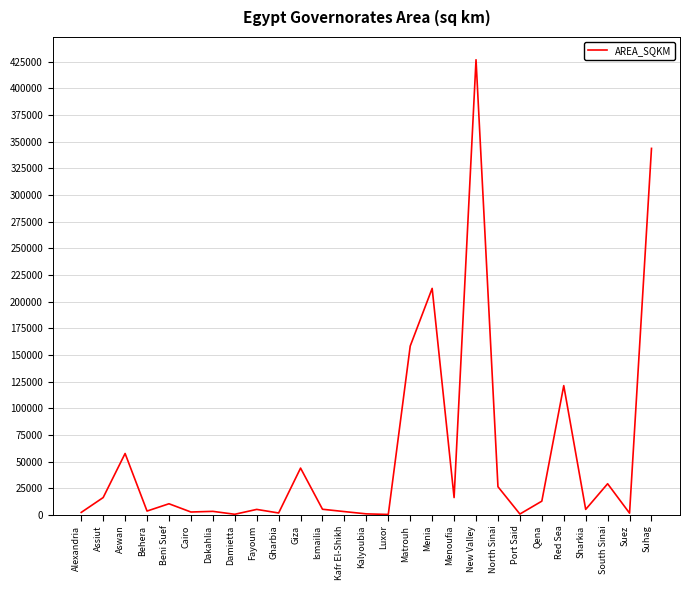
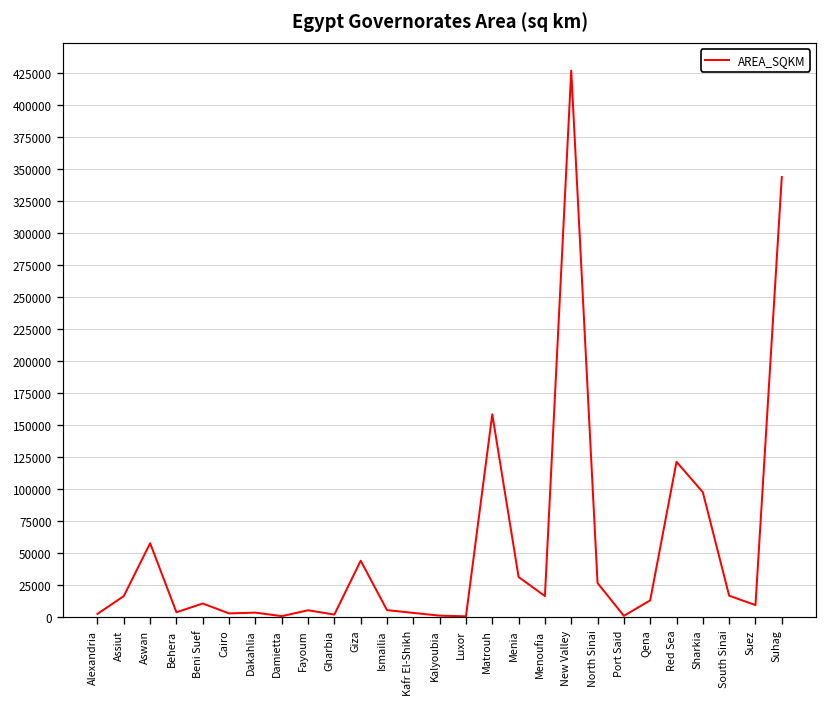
  {
    "Alexandria": 3000,
    "Assiut": 16000,
    "Aswan": 58000,
    "Behera": 4000,
    "Beni Suef": 11000,
    "Cairo": 3000,
    "Dakahlia": 3000,
    "Damietta": 1000,
    "Fayoum": 5000,
    "Gharbia": 2000,
    "Giza": 44000,
    "Ismailia": 5000,
    "Kafr El-Shikh": 3000,
    "Kalyoubia": 1000,
    "Luxor": 1000,
    "Matrouh": 158000,
-   "Menia": 213000,
+   "Menia": 31000,
    "Menoufia": 16000,
    "New Valley": 427000,
    "North Sinai": 27000,
    "Port Said": 1000,
    "Qena": 13000,
    "Red Sea": 121000,
-   "Sharkia": 5000,
-   "South Sinai": 29000,
-   "Suez": 2000,
+   "Sharkia": 98000,
+   "South Sinai": 17000,
+   "Suez": 9000,
    "Suhag": 344000
  }
